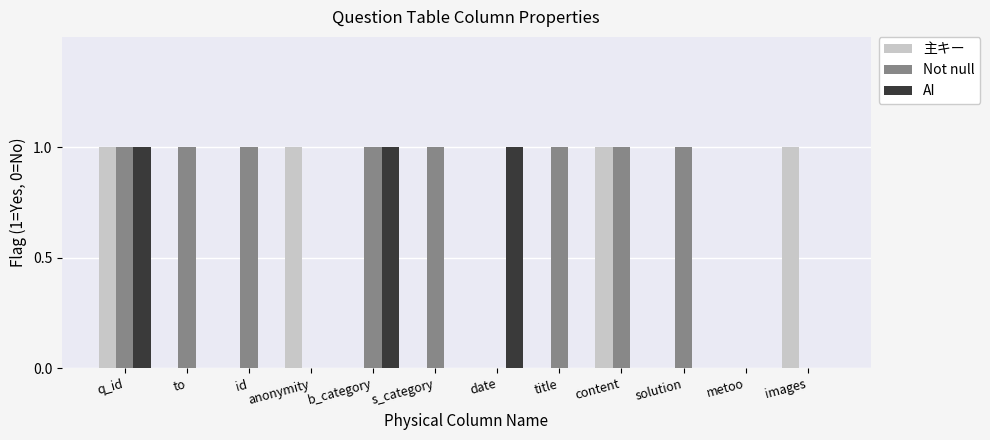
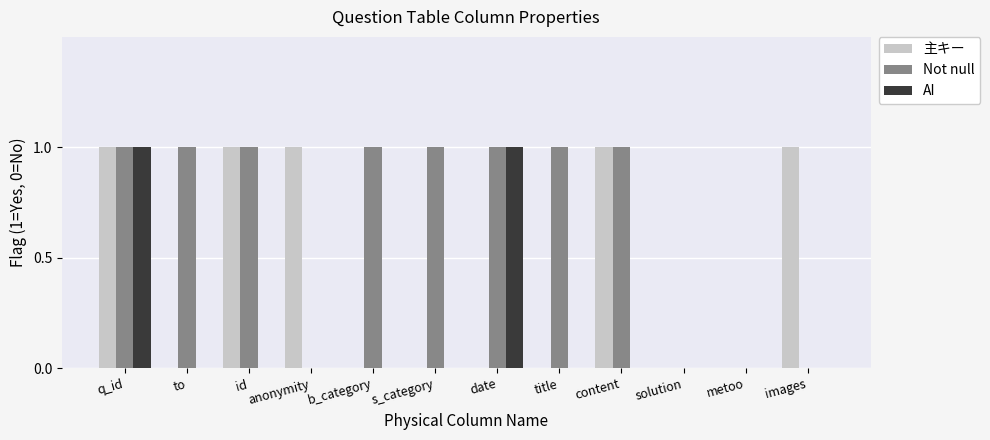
  {
    "主キー": {
      "q_id": 1,
      "to": 0,
-     "id": 0,
+     "id": 1,
      "anonymity": 1,
      "b_category": 0,
      "s_category": 0,
      "date": 0,
      "title": 0,
      "content": 1,
      "solution": 0,
      "metoo": 0,
      "images": 1
    },
    "Not null": {
      "q_id": 1,
      "to": 1,
      "id": 1,
      "anonymity": 0,
      "b_category": 1,
      "s_category": 1,
-     "date": 0,
+     "date": 1,
      "title": 1,
      "content": 1,
-     "solution": 1,
+     "solution": 0,
      "metoo": 0,
      "images": 0
    },
    "AI": {
      "q_id": 1,
      "to": 0,
      "id": 0,
      "anonymity": 0,
-     "b_category": 1,
+     "b_category": 0,
      "s_category": 0,
      "date": 1,
      "title": 0,
      "content": 0,
      "solution": 0,
      "metoo": 0,
      "images": 0
    }
  }
